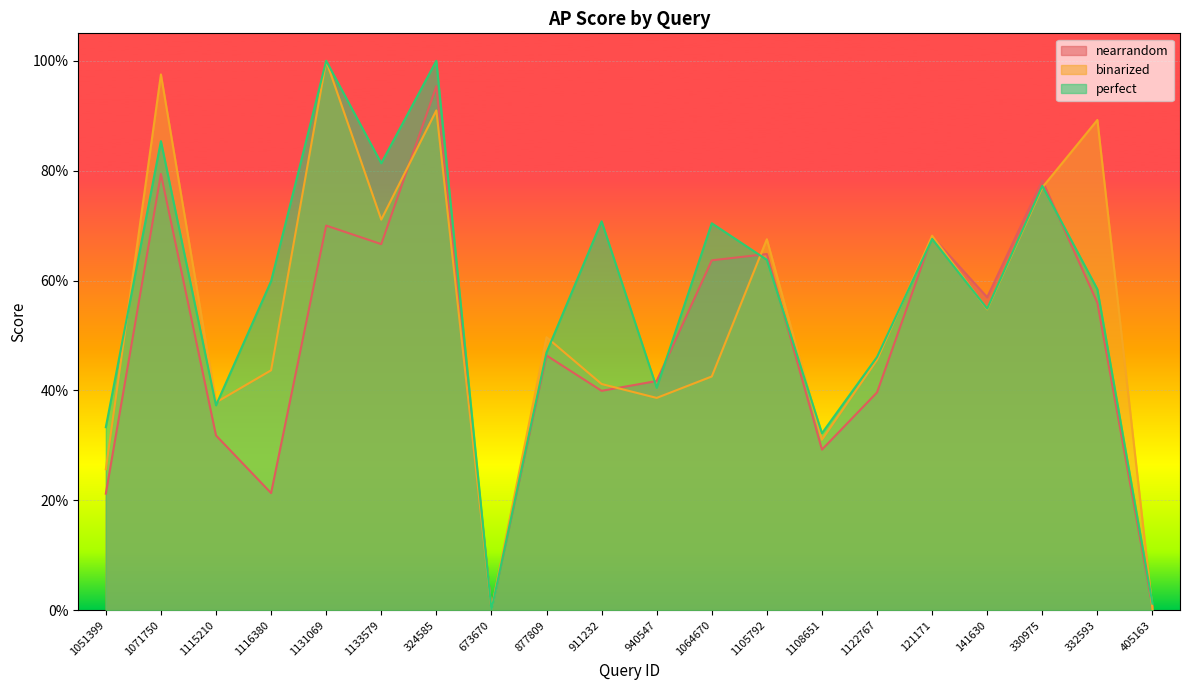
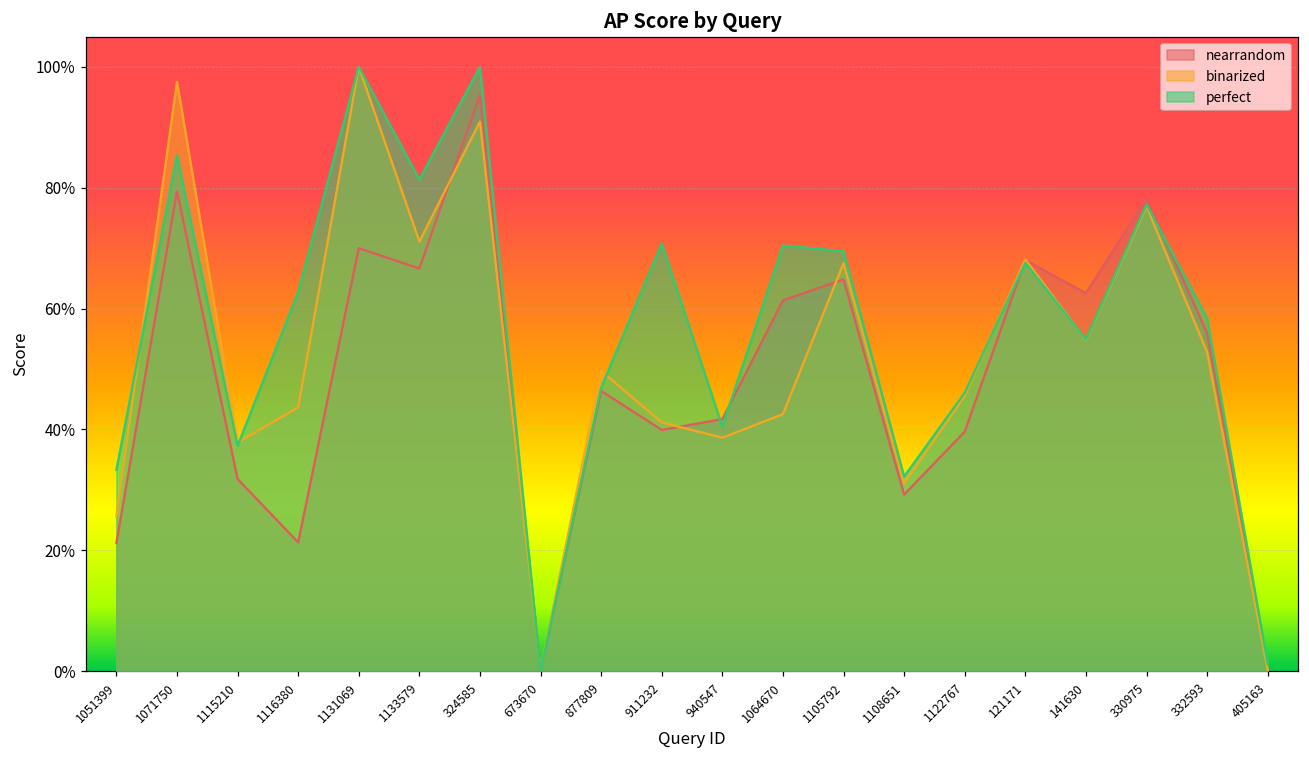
  {
    "nearrandom": {
      "1051399": "21%",
      "1071750": "79%",
      "1115210": "32%",
      "1116380": "21%",
      "1131069": "70%",
      "1133579": "67%",
      "324585": "95%",
      "877809": "46%",
      "911232": "40%",
      "940547": "42%",
-     "1064670": "64%",
+     "1064670": "61%",
      "1105792": "65%",
      "1108651": "29%",
      "1122767": "40%",
-     "141630": "57%",
+     "141630": "63%",
      "330975": "78%",
      "332593": "56%"
    },
    "binarized": {
      "1051399": "26%",
      "1071750": "98%",
      "1115210": "38%",
      "1116380": "44%",
      "1133579": "71%",
      "324585": "91%",
      "877809": "50%",
      "911232": "41%",
      "940547": "39%",
      "1064670": "43%",
      "1105792": "68%",
      "1108651": "31%",
      "1122767": "46%",
-     "332593": "89%"
+     "332593": "53%"
    },
    "perfect": {
      "1051399": "33%",
      "1071750": "85%",
      "1115210": "37%",
-     "1116380": "60%",
+     "1116380": "63%",
      "1133579": "81%",
      "324585": "100%",
      "877809": "47%",
      "911232": "71%",
      "940547": "40%",
      "1064670": "70%",
-     "1105792": "64%",
+     "1105792": "69%",
      "1108651": "32%",
      "1122767": "46%",
      "332593": "58%",
      "405163": "1%"
    }
  }
